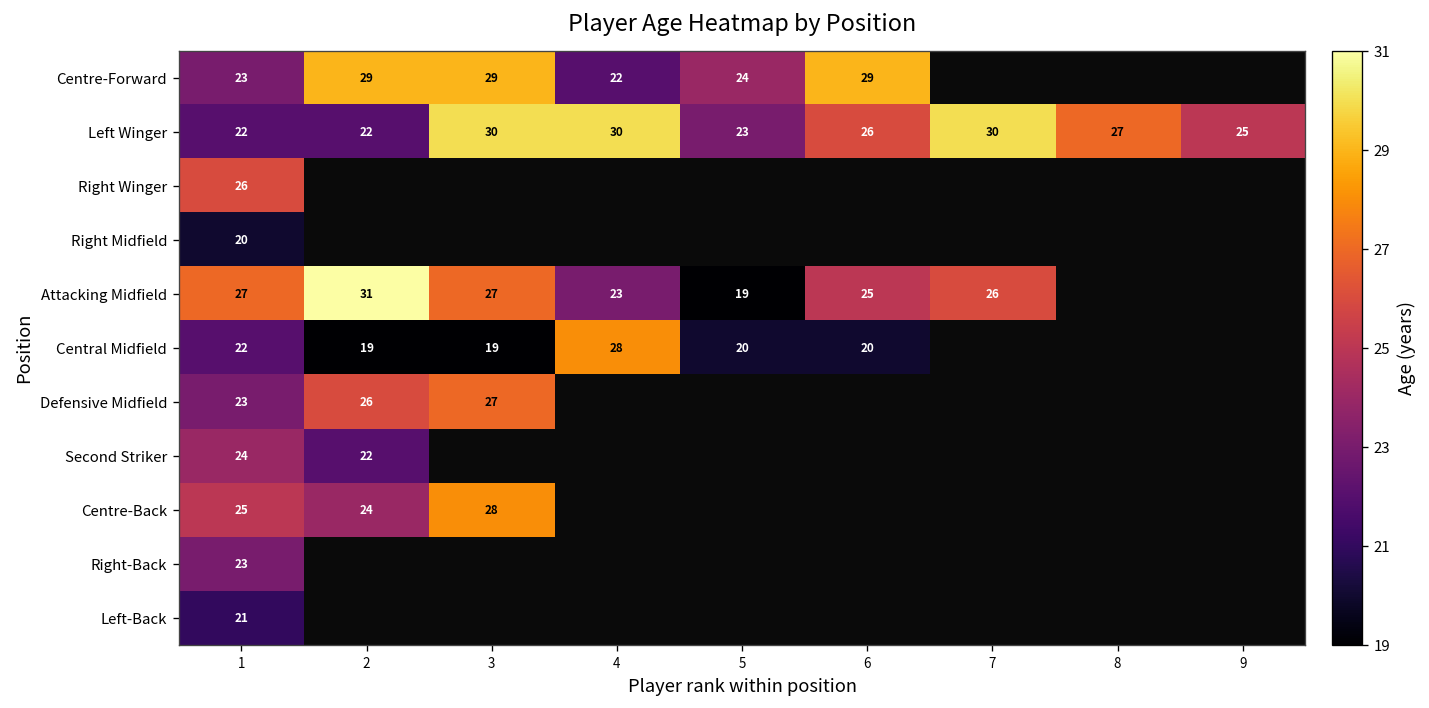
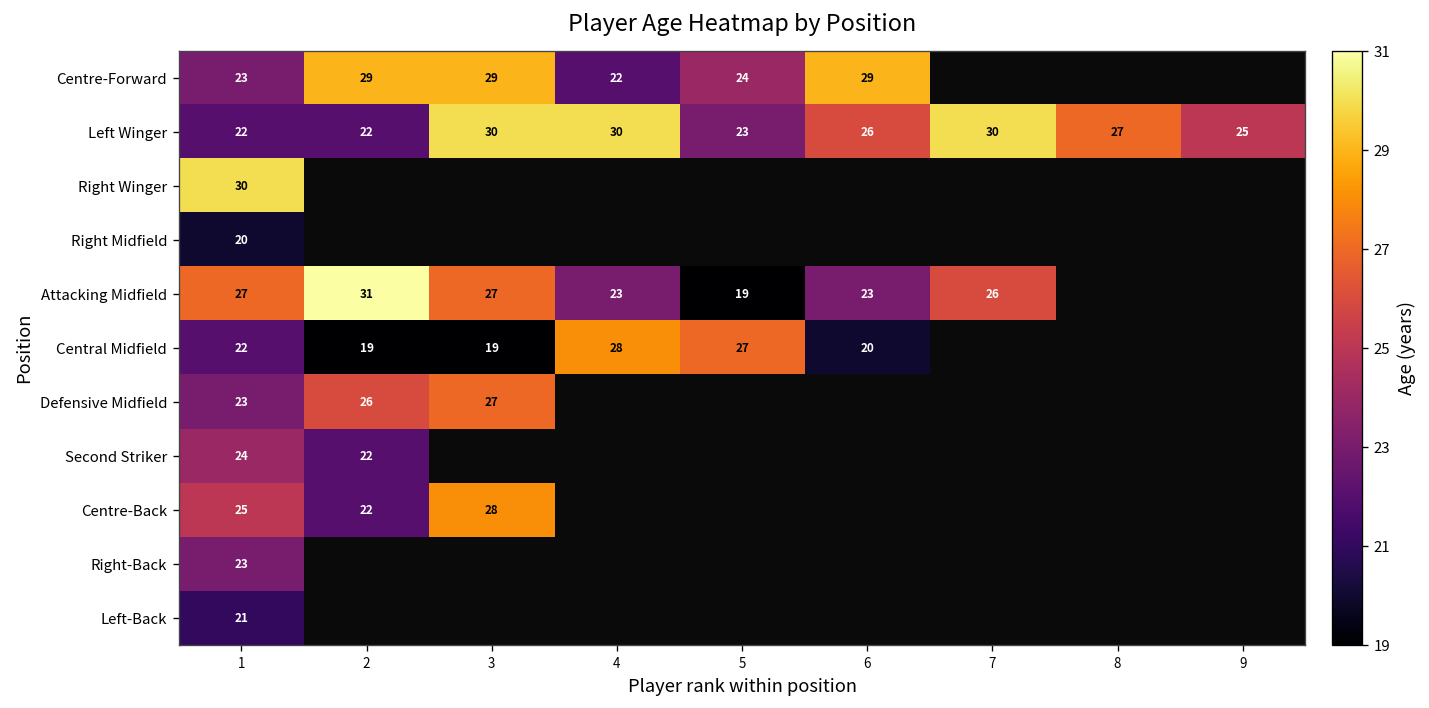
  {
    "Centre-Forward": {
      "1": 23,
      "2": 29,
      "3": 29,
      "4": 22,
      "5": 24,
      "6": 29
    },
    "Left Winger": {
      "1": 22,
      "2": 22,
      "3": 30,
      "4": 30,
      "5": 23,
      "6": 26,
      "7": 30,
      "8": 27,
      "9": 25
    },
    "Right Winger": {
-     "1": 26
+     "1": 30
    },
    "Right Midfield": {
      "1": 20
    },
    "Attacking Midfield": {
      "1": 27,
      "2": 31,
      "3": 27,
      "4": 23,
      "5": 19,
-     "6": 25,
+     "6": 23,
      "7": 26
    },
    "Central Midfield": {
      "1": 22,
      "2": 19,
      "3": 19,
      "4": 28,
-     "5": 20,
+     "5": 27,
      "6": 20
    },
    "Defensive Midfield": {
      "1": 23,
      "2": 26,
      "3": 27
    },
    "Second Striker": {
      "1": 24,
      "2": 22
    },
    "Centre-Back": {
      "1": 25,
-     "2": 24,
+     "2": 22,
      "3": 28
    },
    "Right-Back": {
      "1": 23
    },
    "Left-Back": {
      "1": 21
    }
  }
